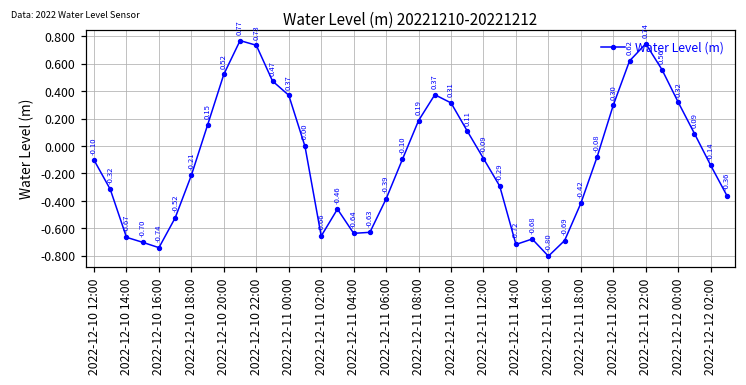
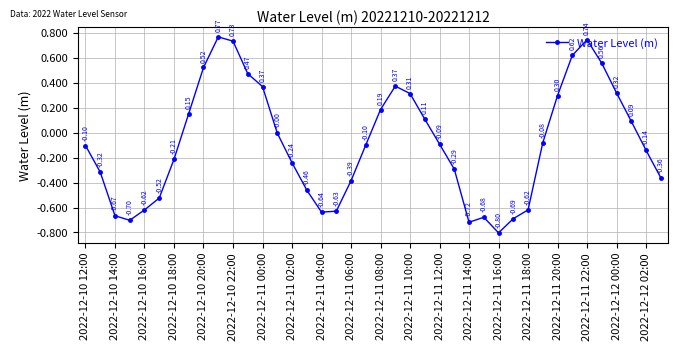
  {
    "2022-12-10 12:00": -0.10,
    "2022-12-10 14:00": -0.67,
-   "2022-12-10 16:00": -0.74,
+   "2022-12-10 16:00": -0.62,
    "2022-12-10 18:00": -0.21,
    "2022-12-10 20:00": 0.52,
    "2022-12-10 22:00": 0.73,
    "2022-12-11 00:00": 0.37,
-   "2022-12-11 02:00": -0.66,
+   "2022-12-11 02:00": -0.24,
    "2022-12-11 04:00": -0.64,
    "2022-12-11 06:00": -0.39,
    "2022-12-11 08:00": 0.19,
    "2022-12-11 10:00": 0.31,
    "2022-12-11 12:00": -0.09,
    "2022-12-11 14:00": -0.72,
    "2022-12-11 16:00": -0.80,
-   "2022-12-11 18:00": -0.42,
+   "2022-12-11 18:00": -0.62,
    "2022-12-11 20:00": 0.30,
    "2022-12-11 22:00": 0.74,
    "2022-12-12 00:00": 0.32,
    "2022-12-12 02:00": -0.14
  }
